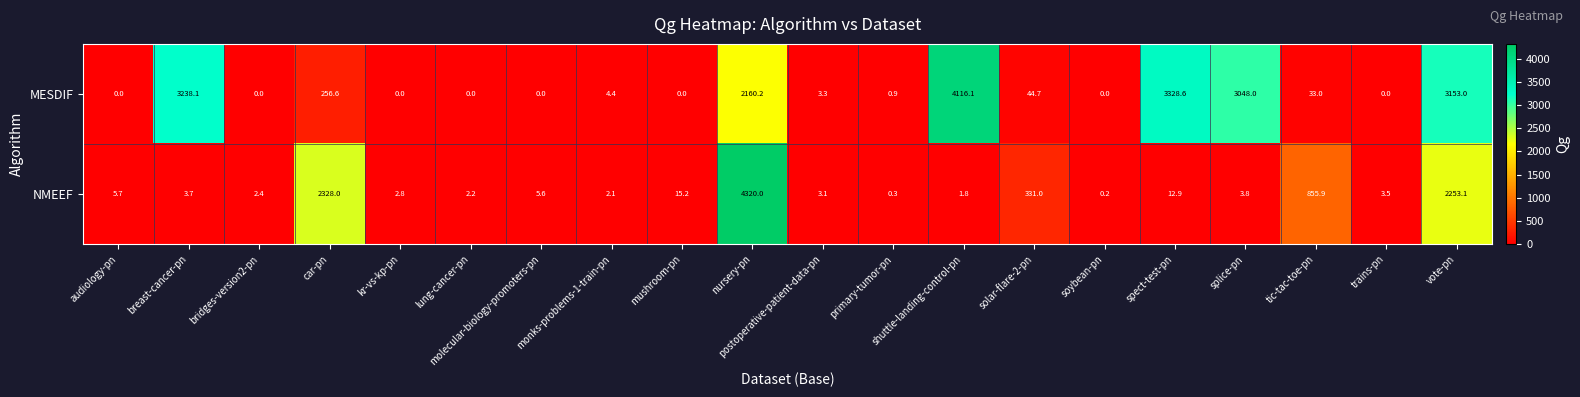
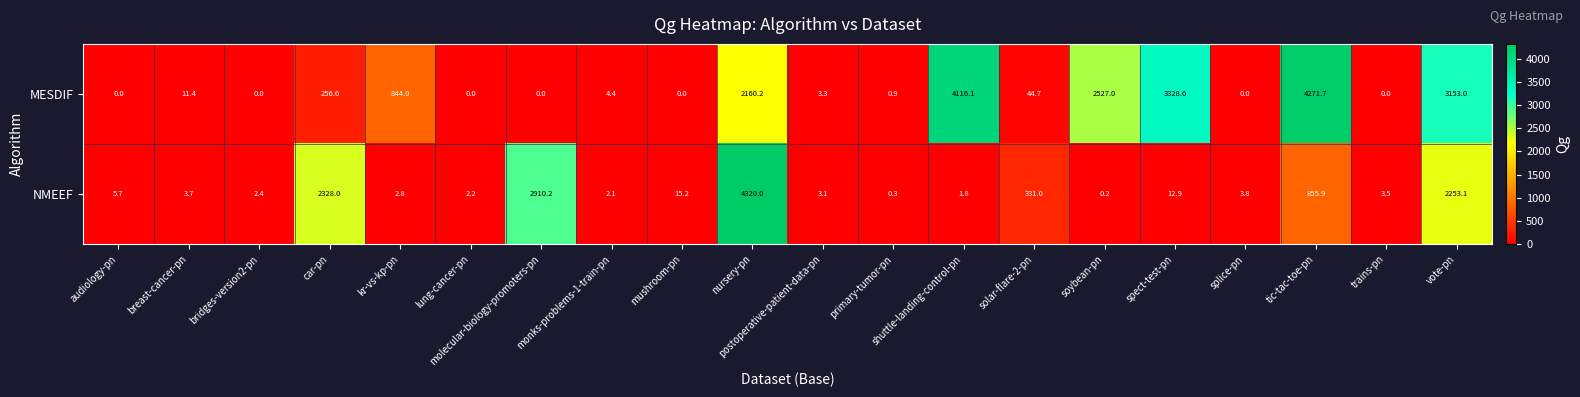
  {
    "MESDIF": {
      "audiology-pn": 0.0,
-     "breast-cancer-pn": 3238.1,
+     "breast-cancer-pn": 11.4,
      "bridges-version2-pn": 0.0,
      "car-pn": 256.6,
-     "kr-vs-kp-pn": 0.0,
+     "kr-vs-kp-pn": 844.0,
      "lung-cancer-pn": 0.0,
      "molecular-biology-promoters-pn": 0.0,
      "monks-problems-1-train-pn": 4.4,
      "mushroom-pn": 0.0,
      "nursery-pn": 2160.2,
      "postoperative-patient-data-pn": 3.3,
      "primary-tumor-pn": 0.9,
      "shuttle-landing-control-pn": 4116.1,
      "solar-flare-2-pn": 44.7,
-     "soybean-pn": 0.0,
+     "soybean-pn": 2527.0,
      "spect-test-pn": 3328.6,
-     "splice-pn": 3048.0,
-     "tic-tac-toe-pn": 33.0,
+     "splice-pn": 0.0,
+     "tic-tac-toe-pn": 4271.7,
      "trains-pn": 0.0,
      "vote-pn": 3153.0
    },
    "NMEEF": {
      "audiology-pn": 5.7,
      "breast-cancer-pn": 3.7,
      "bridges-version2-pn": 2.4,
      "car-pn": 2328.0,
      "kr-vs-kp-pn": 2.8,
      "lung-cancer-pn": 2.2,
-     "molecular-biology-promoters-pn": 5.6,
+     "molecular-biology-promoters-pn": 2910.2,
      "monks-problems-1-train-pn": 2.1,
      "mushroom-pn": 15.2,
      "nursery-pn": 4320.0,
      "postoperative-patient-data-pn": 3.1,
      "primary-tumor-pn": 0.3,
      "shuttle-landing-control-pn": 1.8,
      "solar-flare-2-pn": 331.0,
      "soybean-pn": 0.2,
      "spect-test-pn": 12.9,
      "splice-pn": 3.8,
      "tic-tac-toe-pn": 855.9,
      "trains-pn": 3.5,
      "vote-pn": 2253.1
    }
  }
